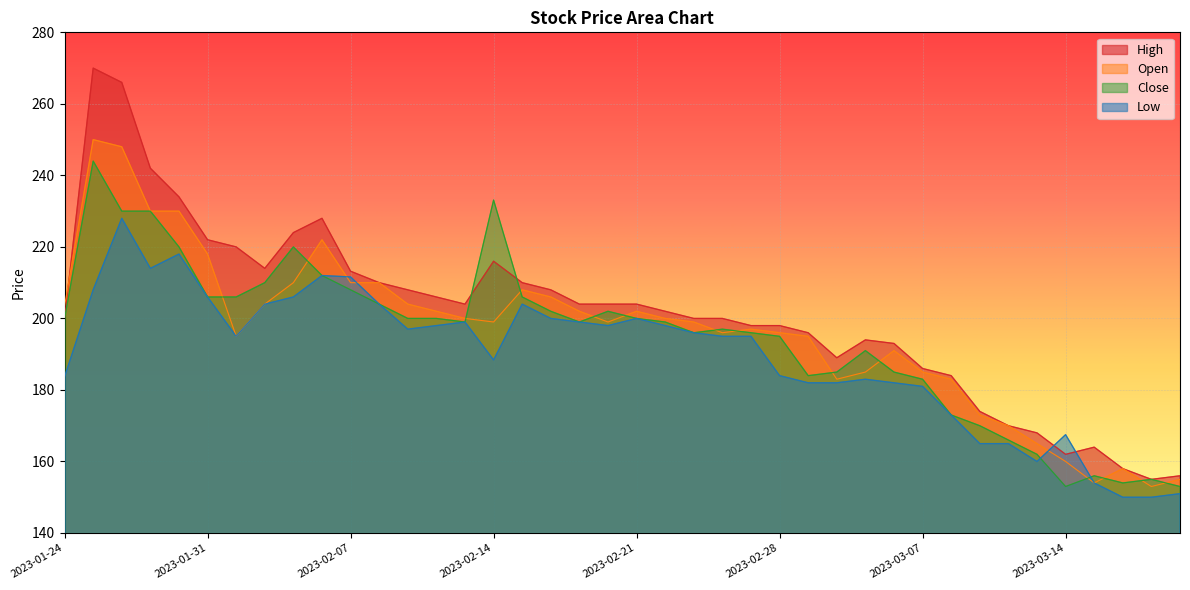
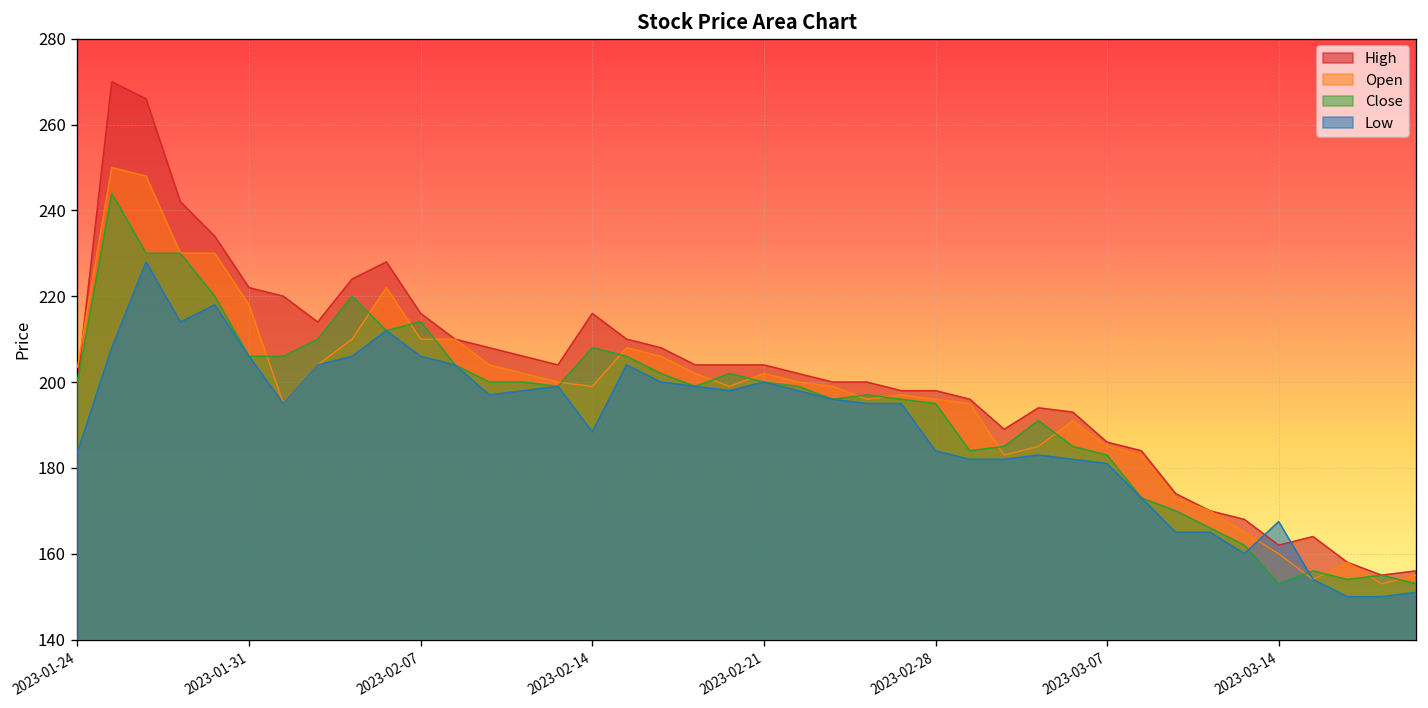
  {
    "High": {
      "2023-01-31": 222,
-     "2023-02-07": 213,
+     "2023-02-07": 216,
      "2023-02-14": 216,
      "2023-02-21": 204,
      "2023-02-28": 198,
      "2023-03-07": 186,
      "2023-03-14": 162
    },
    "Open": {
      "2023-01-24": 204,
      "2023-01-31": 218,
      "2023-02-07": 210,
      "2023-02-14": 199,
      "2023-02-21": 202,
      "2023-02-28": 196,
      "2023-03-07": 185,
      "2023-03-14": 160
    },
    "Close": {
-     "2023-02-07": 208,
-     "2023-02-14": 233,
+     "2023-02-07": 214,
+     "2023-02-14": 208,
      "2023-02-28": 195,
      "2023-03-07": 183,
      "2023-03-14": 153
    },
    "Low": {
      "2023-01-24": 184,
-     "2023-02-07": 212,
+     "2023-02-07": 206,
      "2023-02-14": 188,
      "2023-02-28": 184,
      "2023-03-07": 181,
      "2023-03-14": 168
    }
  }
